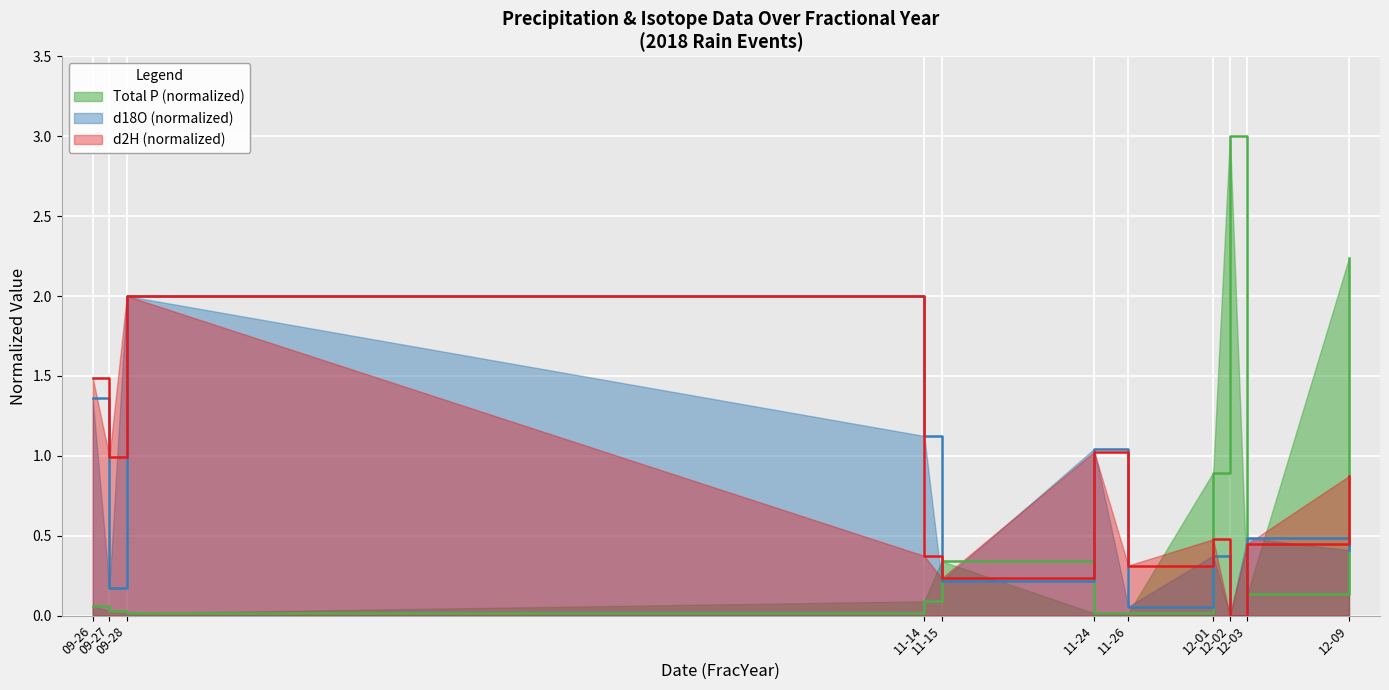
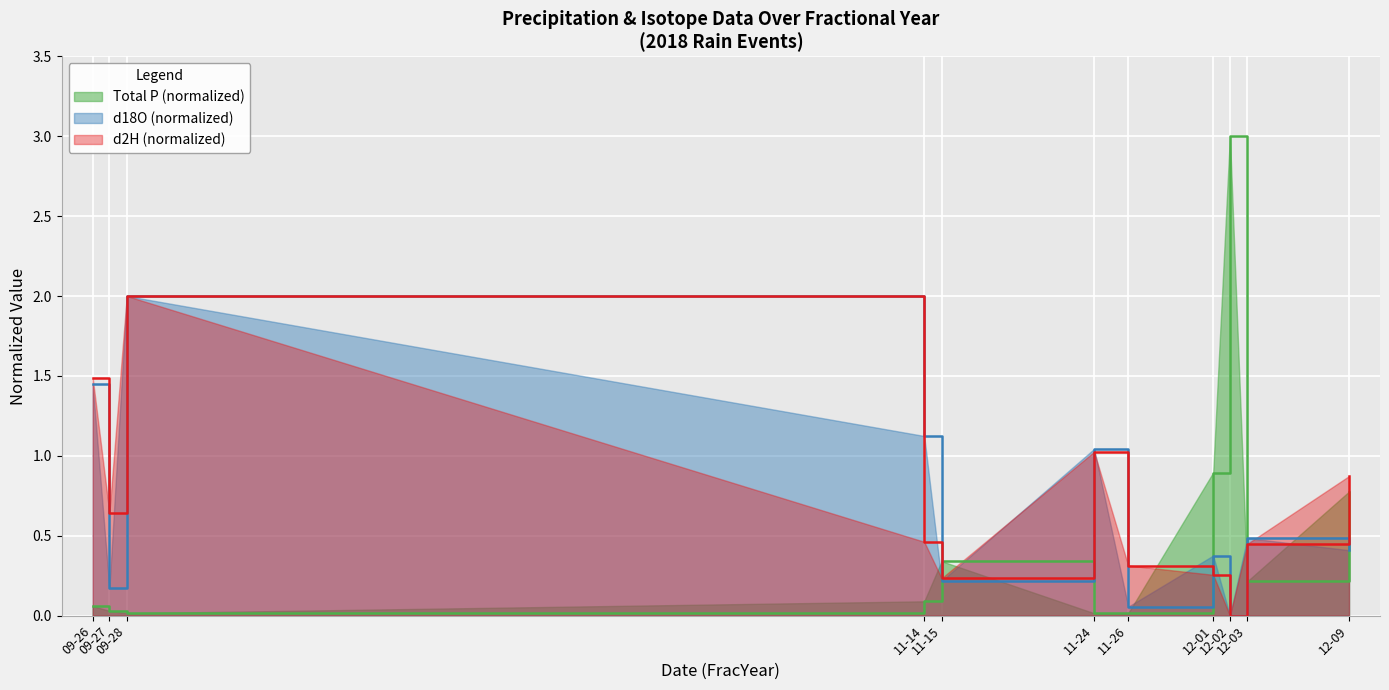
  {
    "Total P (normalized)": {
      "09-26": 0.06,
      "09-27": 0.03,
      "09-28": 0.01,
      "11-14": 0.09,
      "11-15": 0.34,
      "11-24": 0.01,
      "11-26": 0.01,
      "12-01": 0.90,
      "12-02": 3.00,
-     "12-03": 0.13,
-     "12-09": 2.24
+     "12-03": 0.21,
+     "12-09": 0.78
    },
    "d18O (normalized)": {
-     "09-26": 1.36,
+     "09-26": 1.45,
      "09-27": 0.17,
      "11-14": 1.12,
      "11-15": 0.22,
      "11-24": 1.04,
      "11-26": 0.06,
      "12-01": 0.38,
      "12-03": 0.49,
      "12-09": 0.41
    },
    "d2H (normalized)": {
      "09-26": 1.49,
-     "09-27": 0.99,
-     "11-14": 0.37,
+     "09-27": 0.64,
+     "11-14": 0.46,
      "11-15": 0.23,
      "11-24": 1.03,
      "11-26": 0.31,
-     "12-01": 0.48,
+     "12-01": 0.26,
      "12-03": 0.45,
      "12-09": 0.87
    }
  }
